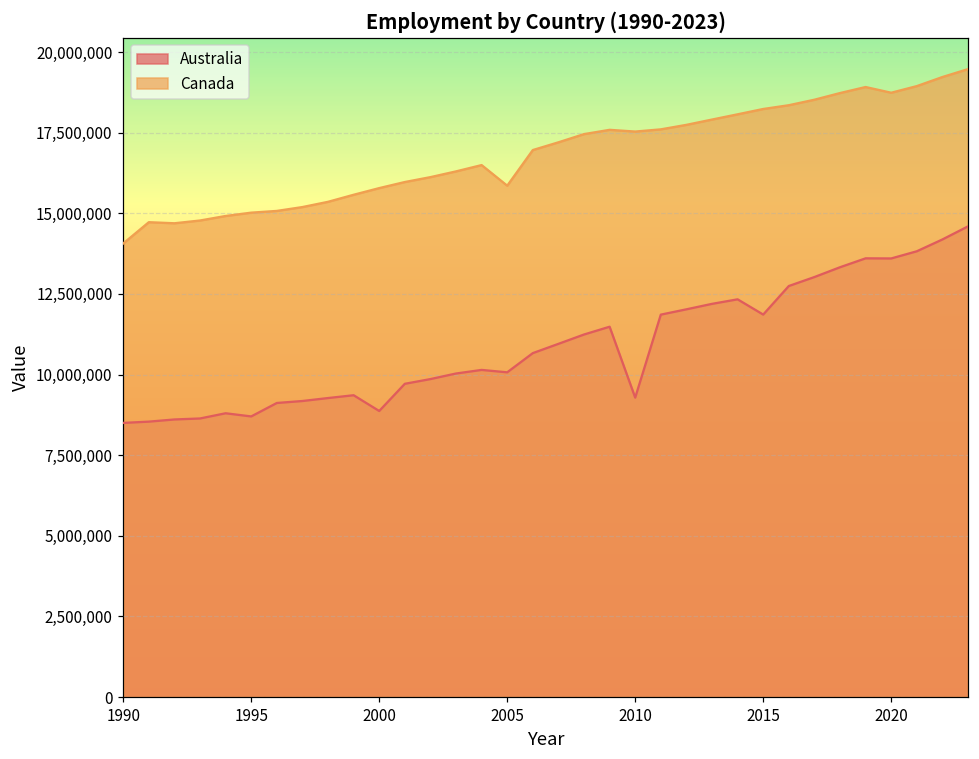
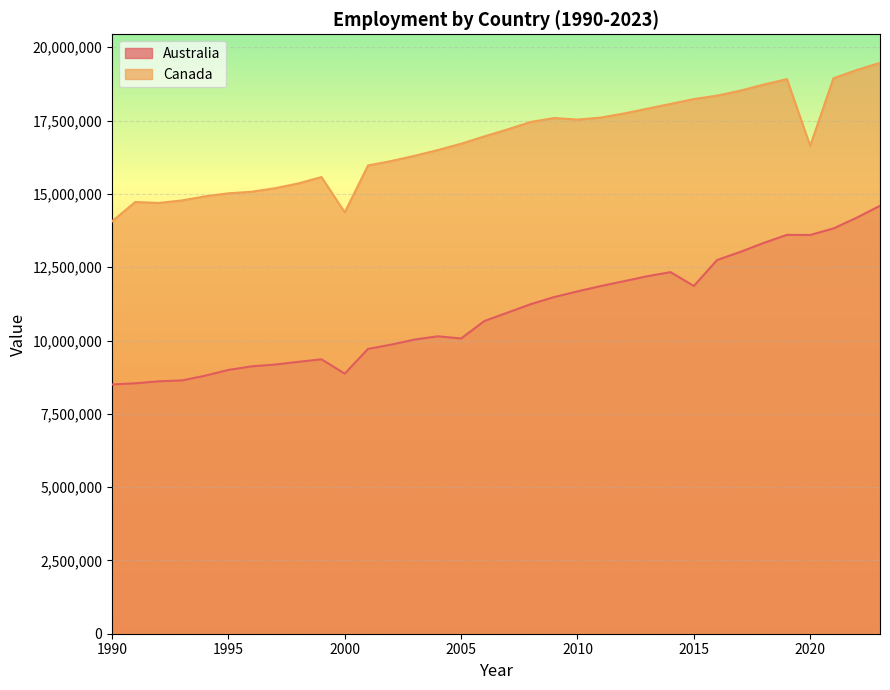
  {
    "Australia": {
      "1990": "8,500,000",
-     "1995": "8,700,000",
+     "1995": "9,000,000",
      "2000": "8,900,000",
      "2005": "10,100,000",
-     "2010": "9,300,000",
+     "2010": "11,700,000",
      "2015": "11,900,000",
      "2020": "13,600,000"
    },
    "Canada": {
      "1990": "14,100,000",
      "1995": "15,000,000",
-     "2000": "15,800,000",
-     "2005": "15,900,000",
+     "2000": "14,400,000",
+     "2005": "16,700,000",
      "2010": "17,500,000",
      "2015": "18,200,000",
-     "2020": "18,700,000"
+     "2020": "16,600,000"
    }
  }
